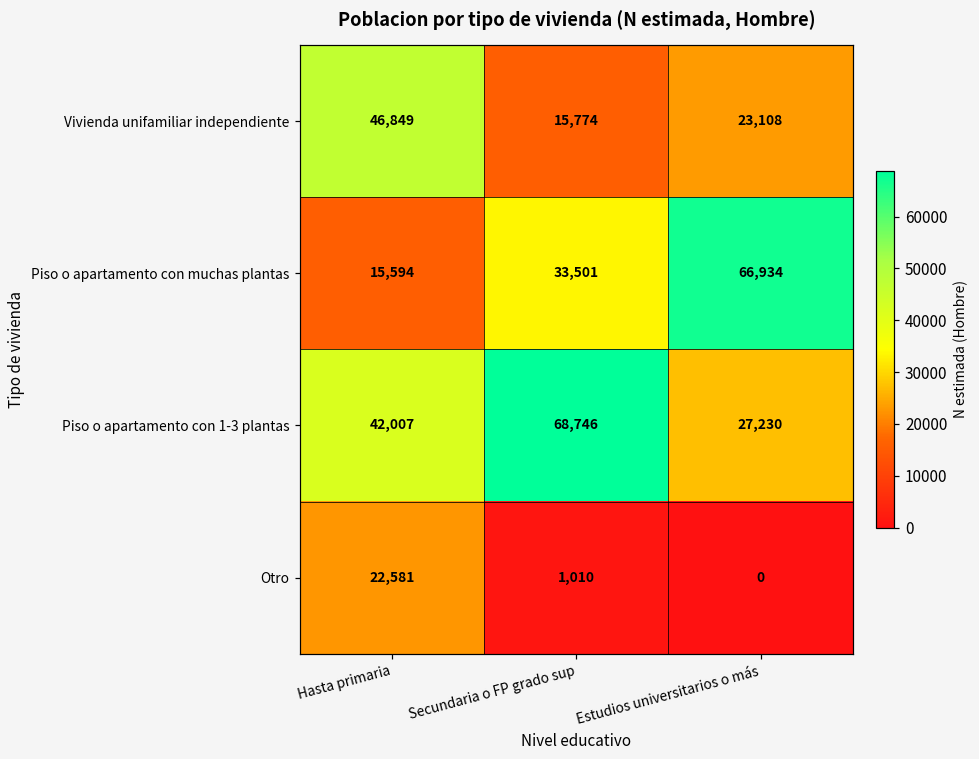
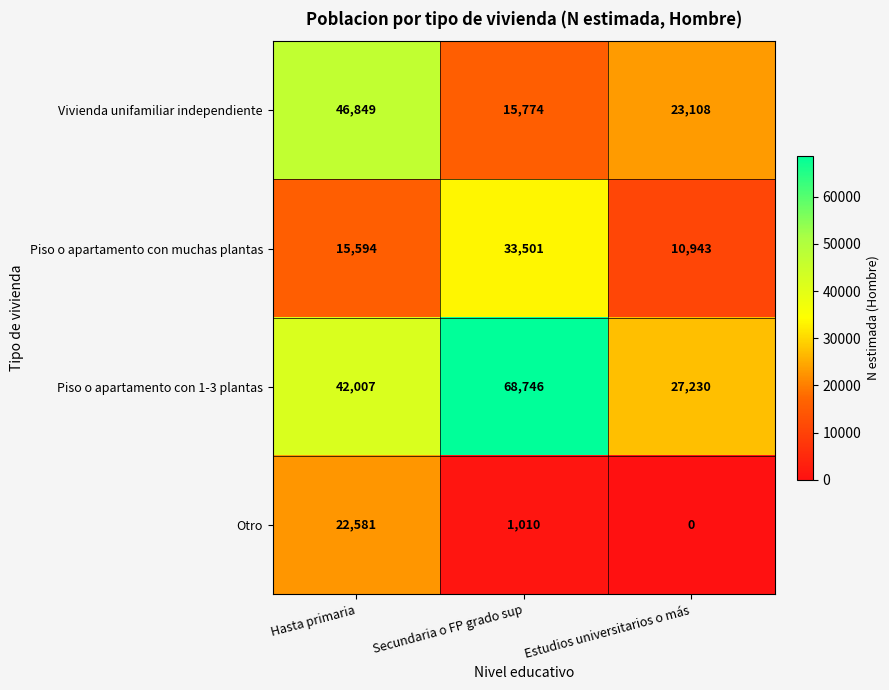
  {
    "Vivienda unifamiliar independiente": {
      "Hasta primaria": "46,849",
      "Secundaria o FP grado sup": "15,774",
      "Estudios universitarios o más": "23,108"
    },
    "Piso o apartamento con muchas plantas": {
      "Hasta primaria": "15,594",
      "Secundaria o FP grado sup": "33,501",
-     "Estudios universitarios o más": "66,934"
+     "Estudios universitarios o más": "10,943"
    },
    "Piso o apartamento con 1-3 plantas": {
      "Hasta primaria": "42,007",
      "Secundaria o FP grado sup": "68,746",
      "Estudios universitarios o más": "27,230"
    },
    "Otro": {
      "Hasta primaria": "22,581",
      "Secundaria o FP grado sup": "1,010",
      "Estudios universitarios o más": "0"
    }
  }
